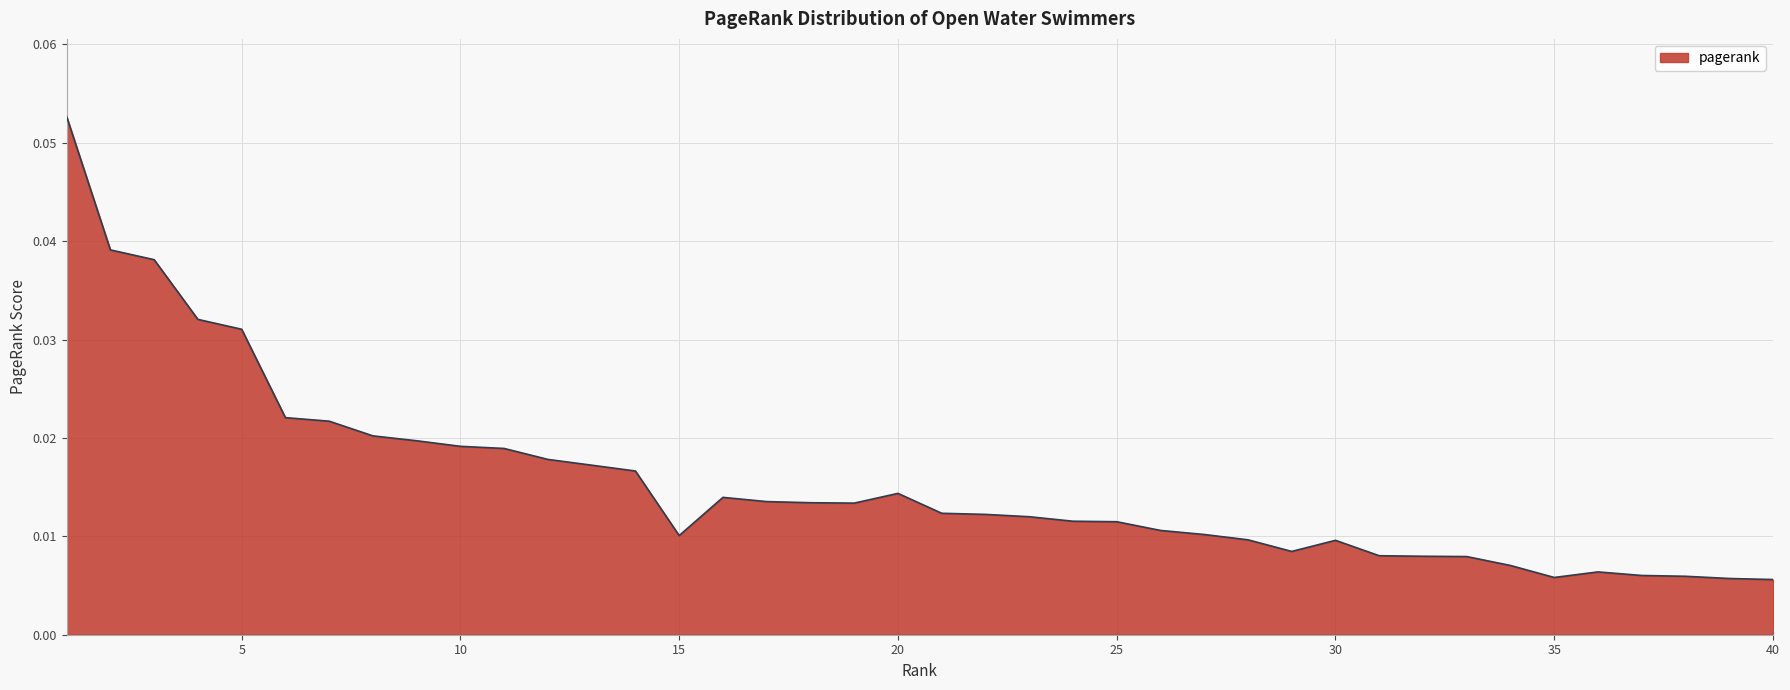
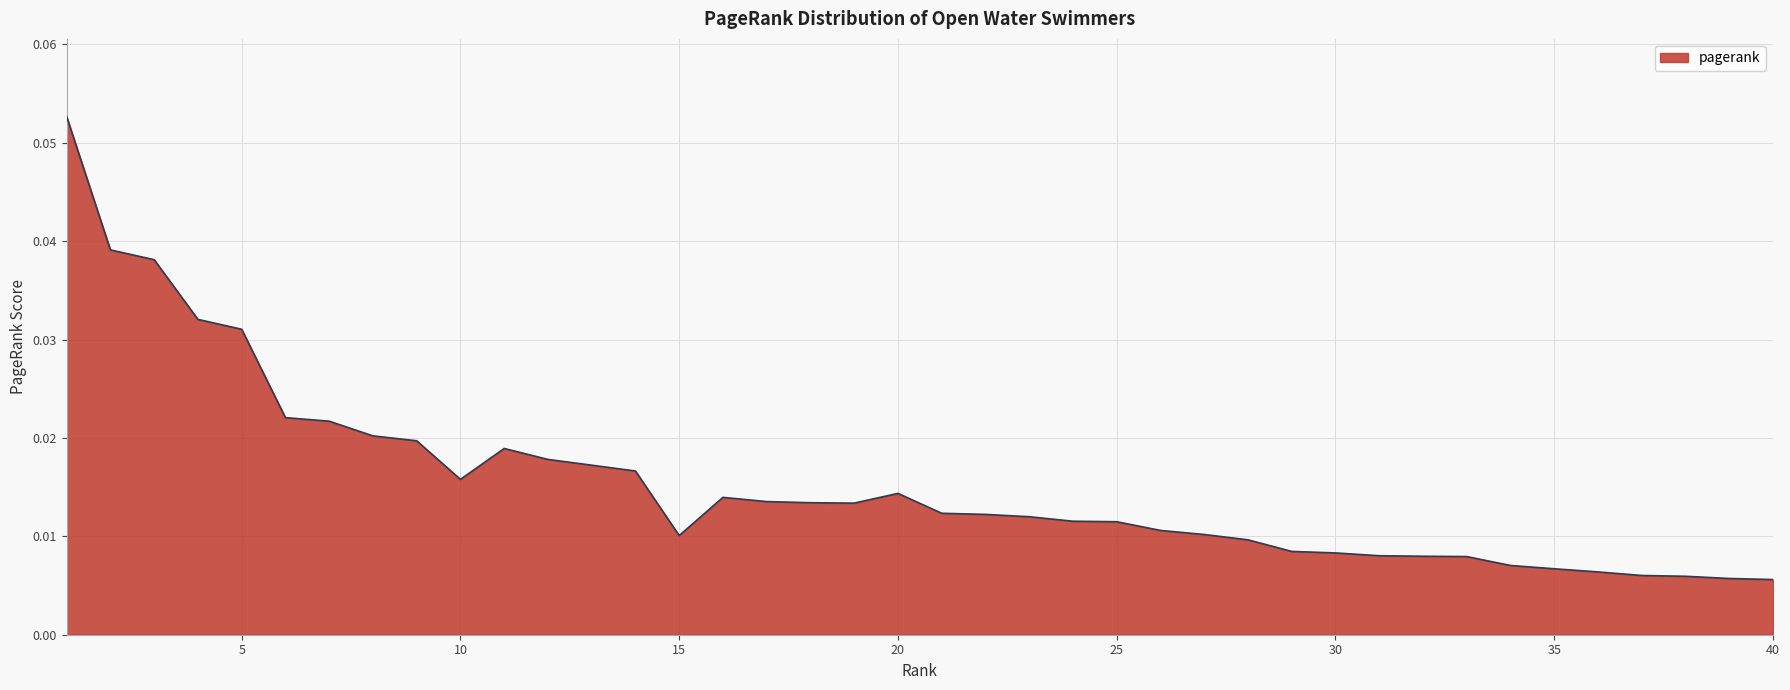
  {
    "5": 0.031,
-   "10": 0.019,
+   "10": 0.016,
    "15": 0.010,
    "20": 0.014,
    "25": 0.011,
-   "30": 0.010,
-   "35": 0.006,
+   "30": 0.008,
+   "35": 0.007,
    "40": 0.006
  }
